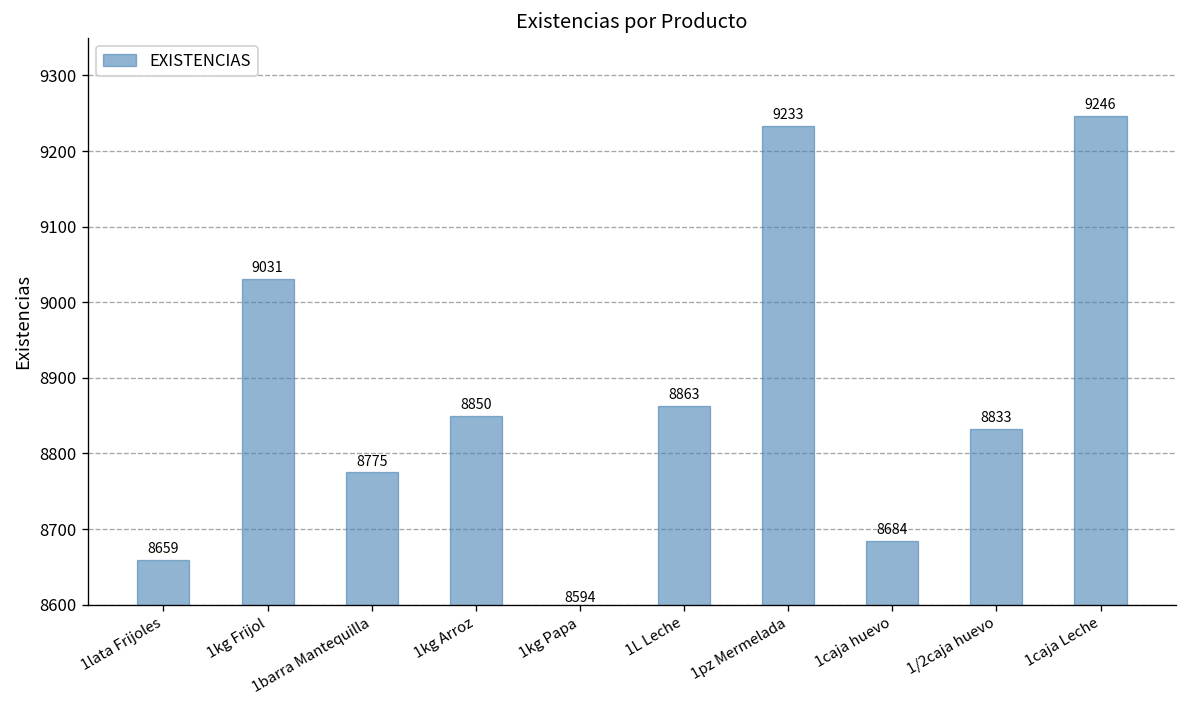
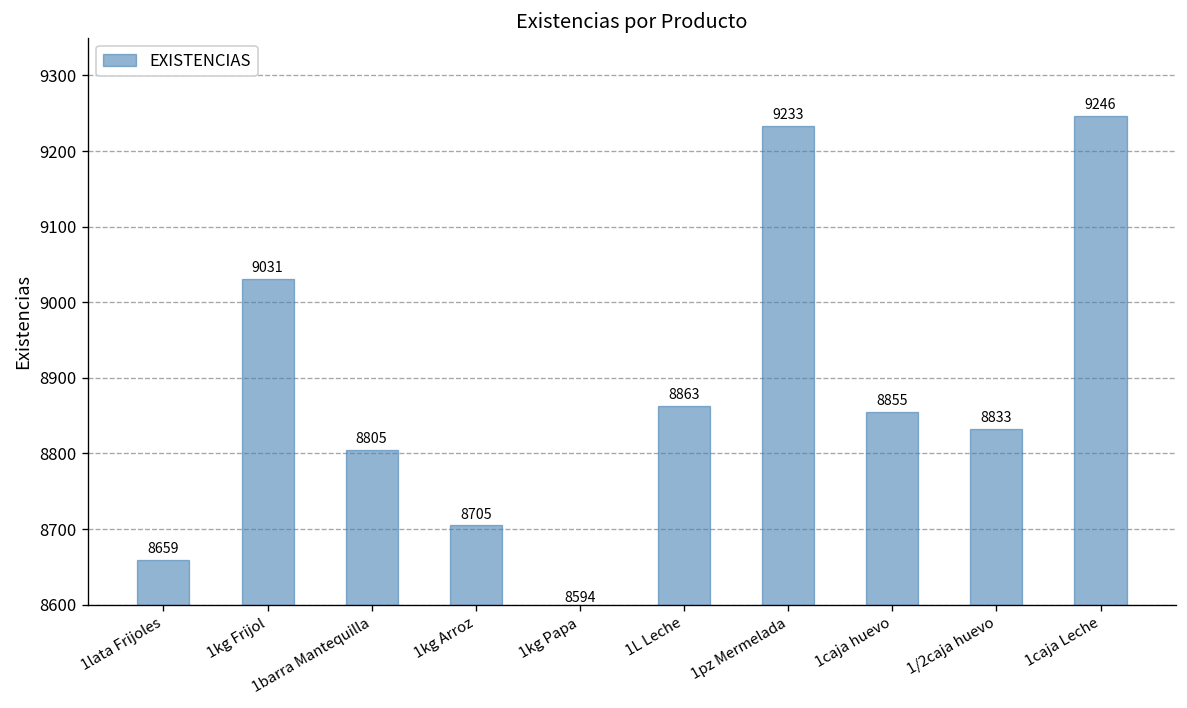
  {
    "1lata Frijoles": 8659,
    "1kg Frijol": 9031,
-   "1barra Mantequilla": 8775,
-   "1kg Arroz": 8850,
+   "1barra Mantequilla": 8805,
+   "1kg Arroz": 8705,
    "1L Leche": 8863,
    "1pz Mermelada": 9233,
-   "1caja huevo": 8684,
+   "1caja huevo": 8855,
    "1/2caja huevo": 8833,
    "1caja Leche": 9246
  }
